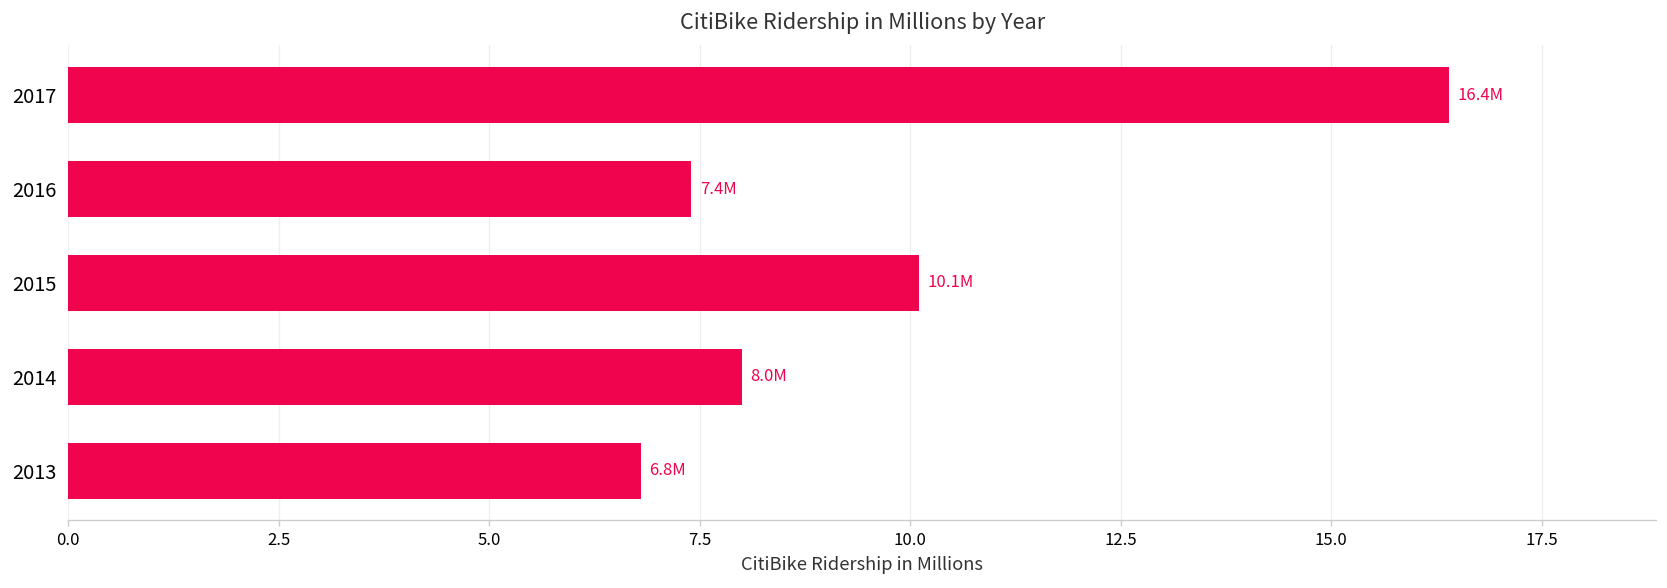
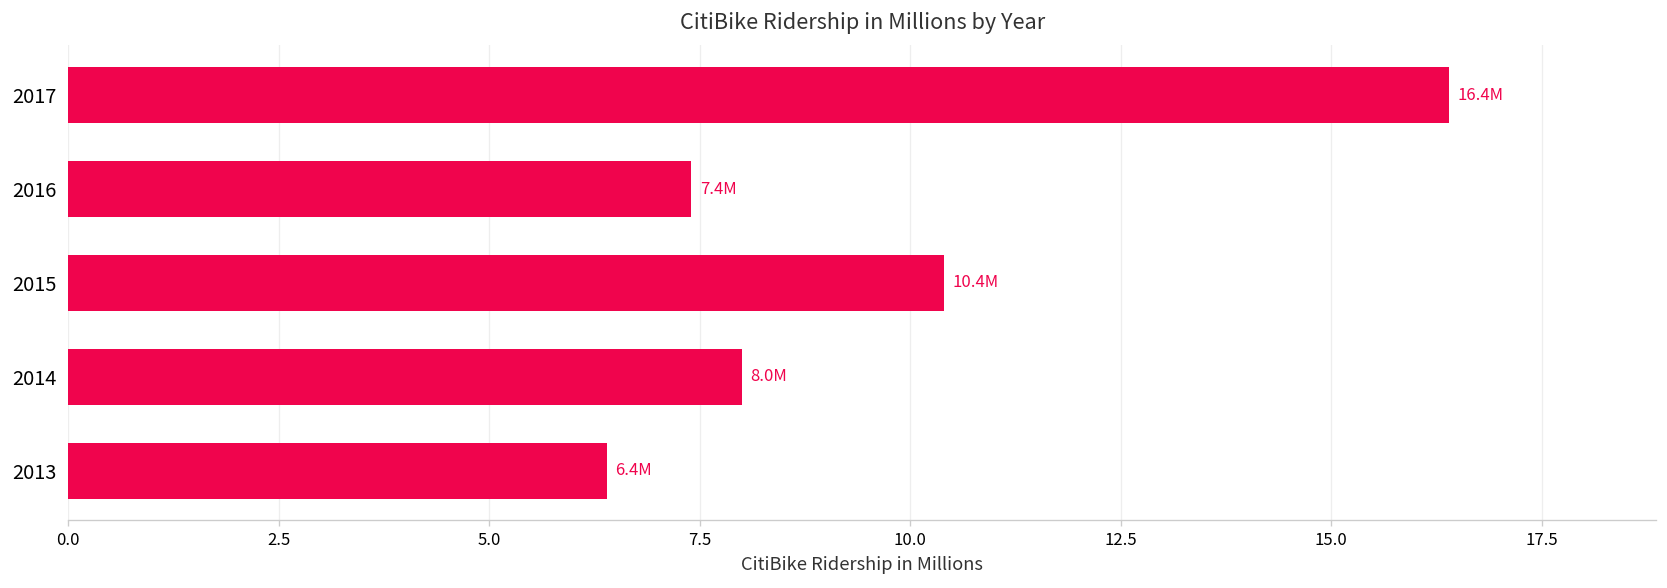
  {
    "2017": "16.4M",
    "2016": "7.4M",
-   "2015": "10.1M",
+   "2015": "10.4M",
    "2014": "8.0M",
-   "2013": "6.8M"
+   "2013": "6.4M"
  }
